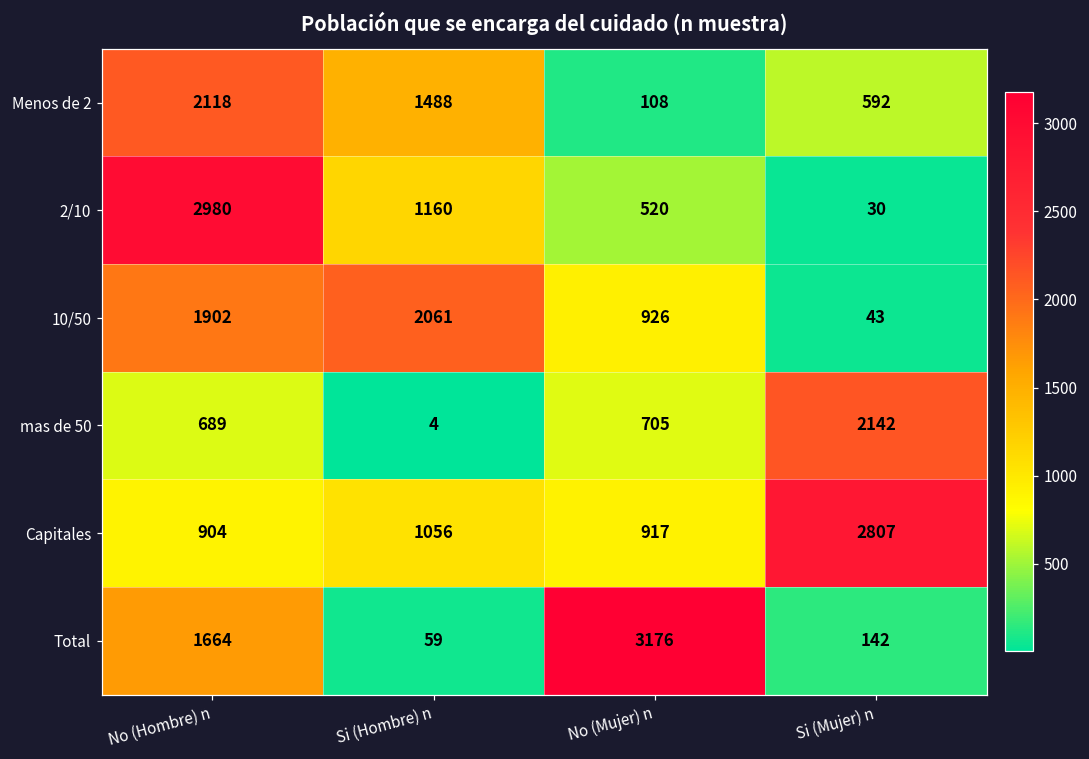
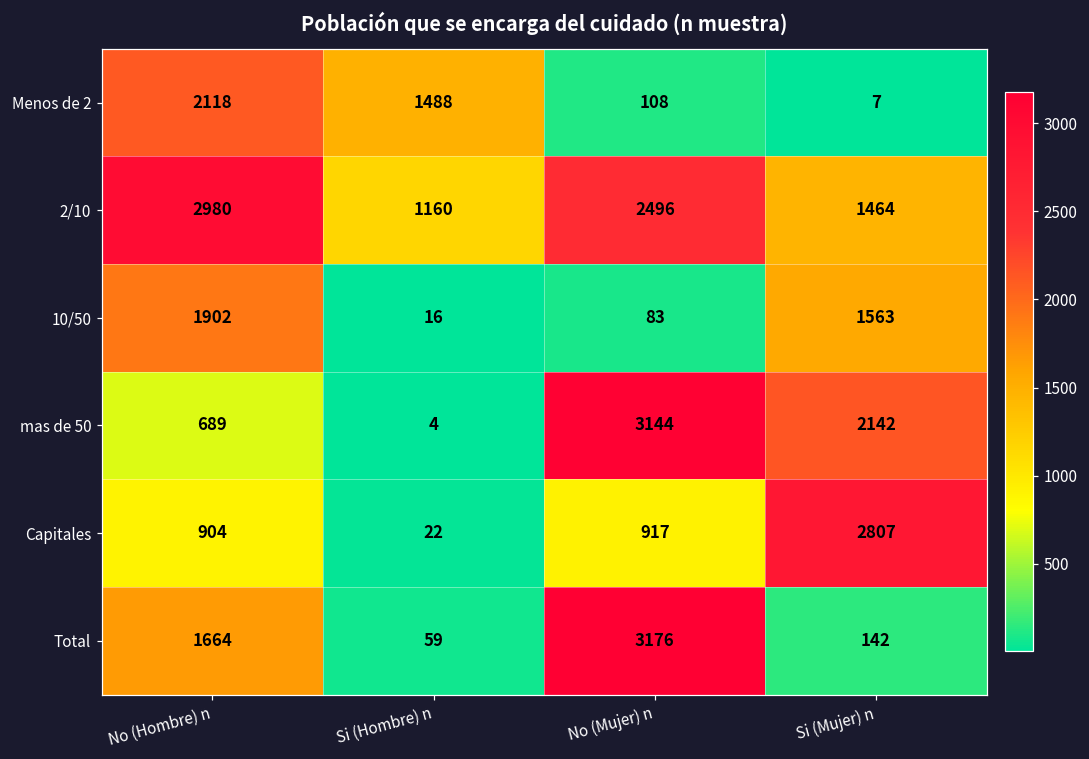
  {
    "Menos de 2": {
      "No (Hombre) n": 2118,
      "Si (Hombre) n": 1488,
      "No (Mujer) n": 108,
-     "Si (Mujer) n": 592
+     "Si (Mujer) n": 7
    },
    "2/10": {
      "No (Hombre) n": 2980,
      "Si (Hombre) n": 1160,
-     "No (Mujer) n": 520,
-     "Si (Mujer) n": 30
+     "No (Mujer) n": 2496,
+     "Si (Mujer) n": 1464
    },
    "10/50": {
      "No (Hombre) n": 1902,
-     "Si (Hombre) n": 2061,
-     "No (Mujer) n": 926,
-     "Si (Mujer) n": 43
+     "Si (Hombre) n": 16,
+     "No (Mujer) n": 83,
+     "Si (Mujer) n": 1563
    },
    "mas de 50": {
      "No (Hombre) n": 689,
      "Si (Hombre) n": 4,
-     "No (Mujer) n": 705,
+     "No (Mujer) n": 3144,
      "Si (Mujer) n": 2142
    },
    "Capitales": {
      "No (Hombre) n": 904,
-     "Si (Hombre) n": 1056,
+     "Si (Hombre) n": 22,
      "No (Mujer) n": 917,
      "Si (Mujer) n": 2807
    },
    "Total": {
      "No (Hombre) n": 1664,
      "Si (Hombre) n": 59,
      "No (Mujer) n": 3176,
      "Si (Mujer) n": 142
    }
  }
